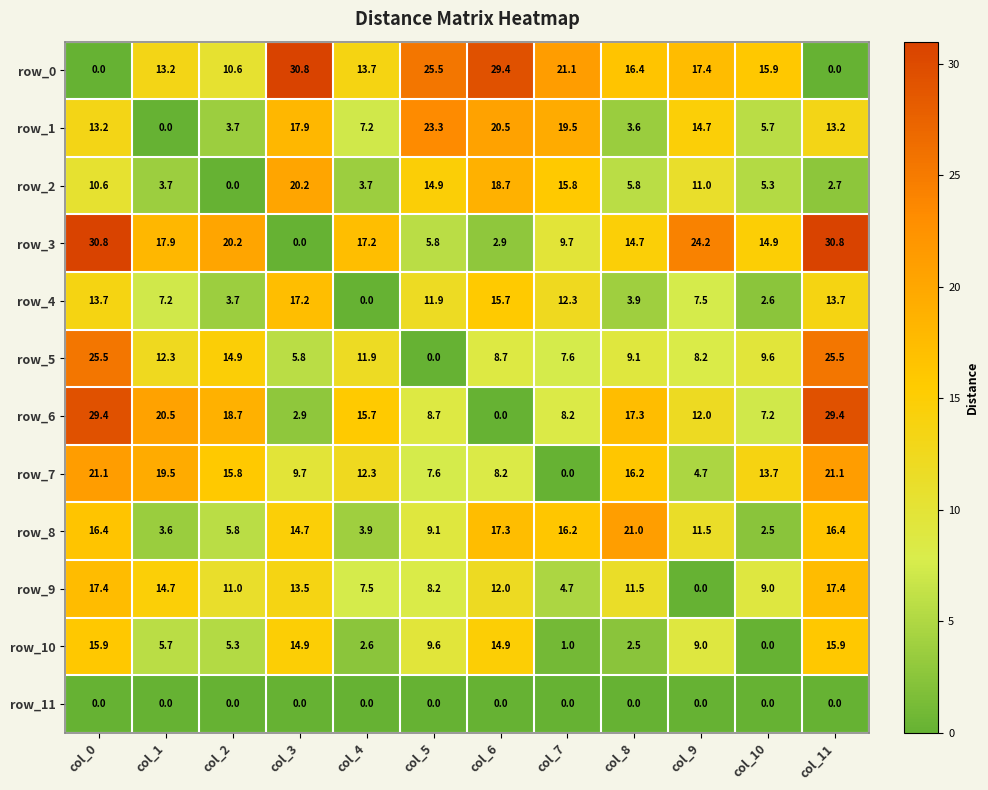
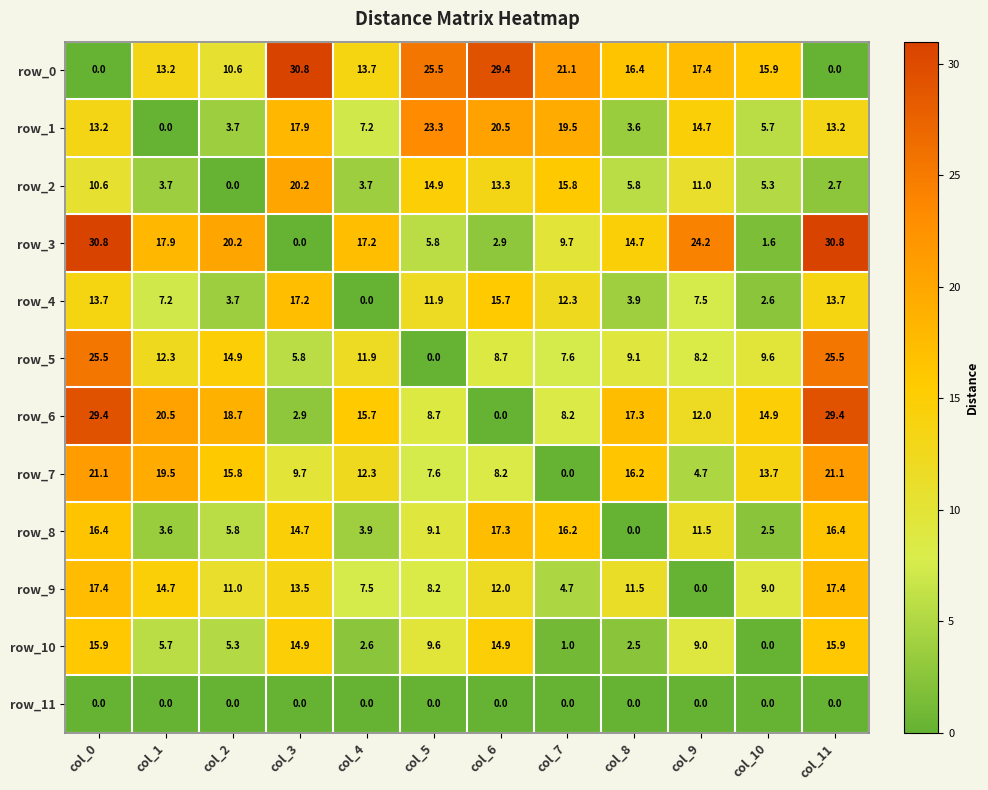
  {
    "row_0": {
      "col_0": 0.0,
      "col_1": 13.2,
      "col_2": 10.6,
      "col_3": 30.8,
      "col_4": 13.7,
      "col_5": 25.5,
      "col_6": 29.4,
      "col_7": 21.1,
      "col_8": 16.4,
      "col_9": 17.4,
      "col_10": 15.9,
      "col_11": 0.0
    },
    "row_1": {
      "col_0": 13.2,
      "col_1": 0.0,
      "col_2": 3.7,
      "col_3": 17.9,
      "col_4": 7.2,
      "col_5": 23.3,
      "col_6": 20.5,
      "col_7": 19.5,
      "col_8": 3.6,
      "col_9": 14.7,
      "col_10": 5.7,
      "col_11": 13.2
    },
    "row_2": {
      "col_0": 10.6,
      "col_1": 3.7,
      "col_2": 0.0,
      "col_3": 20.2,
      "col_4": 3.7,
      "col_5": 14.9,
-     "col_6": 18.7,
+     "col_6": 13.3,
      "col_7": 15.8,
      "col_8": 5.8,
      "col_9": 11.0,
      "col_10": 5.3,
      "col_11": 2.7
    },
    "row_3": {
      "col_0": 30.8,
      "col_1": 17.9,
      "col_2": 20.2,
      "col_3": 0.0,
      "col_4": 17.2,
      "col_5": 5.8,
      "col_6": 2.9,
      "col_7": 9.7,
      "col_8": 14.7,
      "col_9": 24.2,
-     "col_10": 14.9,
+     "col_10": 1.6,
      "col_11": 30.8
    },
    "row_4": {
      "col_0": 13.7,
      "col_1": 7.2,
      "col_2": 3.7,
      "col_3": 17.2,
      "col_4": 0.0,
      "col_5": 11.9,
      "col_6": 15.7,
      "col_7": 12.3,
      "col_8": 3.9,
      "col_9": 7.5,
      "col_10": 2.6,
      "col_11": 13.7
    },
    "row_5": {
      "col_0": 25.5,
      "col_1": 12.3,
      "col_2": 14.9,
      "col_3": 5.8,
      "col_4": 11.9,
      "col_5": 0.0,
      "col_6": 8.7,
      "col_7": 7.6,
      "col_8": 9.1,
      "col_9": 8.2,
      "col_10": 9.6,
      "col_11": 25.5
    },
    "row_6": {
      "col_0": 29.4,
      "col_1": 20.5,
      "col_2": 18.7,
      "col_3": 2.9,
      "col_4": 15.7,
      "col_5": 8.7,
      "col_6": 0.0,
      "col_7": 8.2,
      "col_8": 17.3,
      "col_9": 12.0,
-     "col_10": 7.2,
+     "col_10": 14.9,
      "col_11": 29.4
    },
    "row_7": {
      "col_0": 21.1,
      "col_1": 19.5,
      "col_2": 15.8,
      "col_3": 9.7,
      "col_4": 12.3,
      "col_5": 7.6,
      "col_6": 8.2,
      "col_7": 0.0,
      "col_8": 16.2,
      "col_9": 4.7,
      "col_10": 13.7,
      "col_11": 21.1
    },
    "row_8": {
      "col_0": 16.4,
      "col_1": 3.6,
      "col_2": 5.8,
      "col_3": 14.7,
      "col_4": 3.9,
      "col_5": 9.1,
      "col_6": 17.3,
      "col_7": 16.2,
-     "col_8": 21.0,
+     "col_8": 0.0,
      "col_9": 11.5,
      "col_10": 2.5,
      "col_11": 16.4
    },
    "row_9": {
      "col_0": 17.4,
      "col_1": 14.7,
      "col_2": 11.0,
      "col_3": 13.5,
      "col_4": 7.5,
      "col_5": 8.2,
      "col_6": 12.0,
      "col_7": 4.7,
      "col_8": 11.5,
      "col_9": 0.0,
      "col_10": 9.0,
      "col_11": 17.4
    },
    "row_10": {
      "col_0": 15.9,
      "col_1": 5.7,
      "col_2": 5.3,
      "col_3": 14.9,
      "col_4": 2.6,
      "col_5": 9.6,
      "col_6": 14.9,
      "col_7": 1.0,
      "col_8": 2.5,
      "col_9": 9.0,
      "col_10": 0.0,
      "col_11": 15.9
    },
    "row_11": {
      "col_0": 0.0,
      "col_1": 0.0,
      "col_2": 0.0,
      "col_3": 0.0,
      "col_4": 0.0,
      "col_5": 0.0,
      "col_6": 0.0,
      "col_7": 0.0,
      "col_8": 0.0,
      "col_9": 0.0,
      "col_10": 0.0,
      "col_11": 0.0
    }
  }
